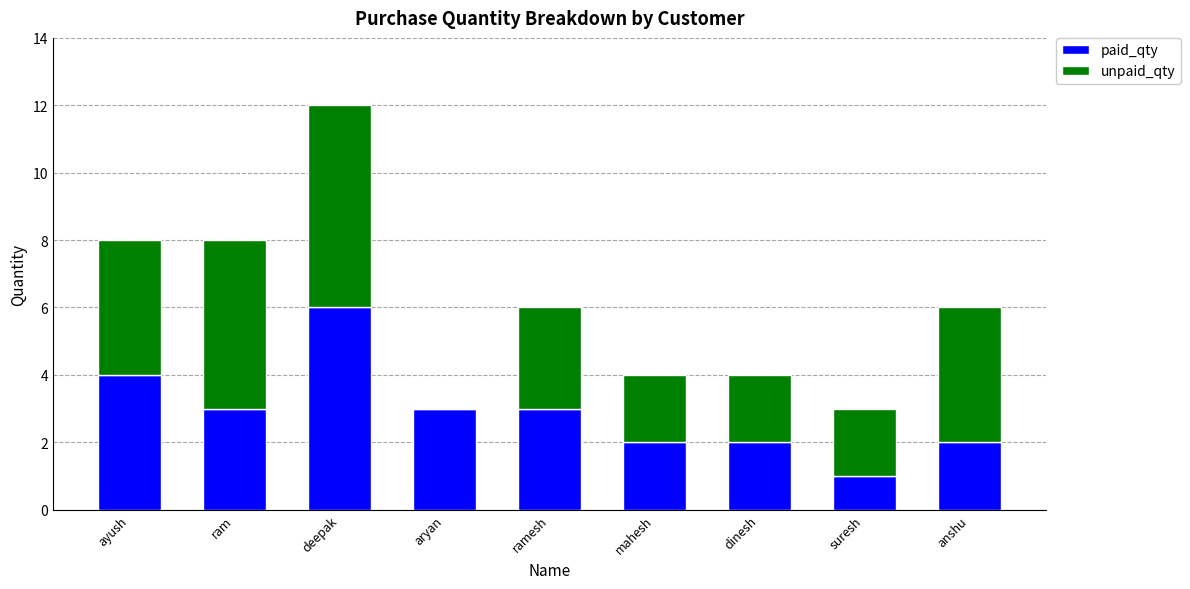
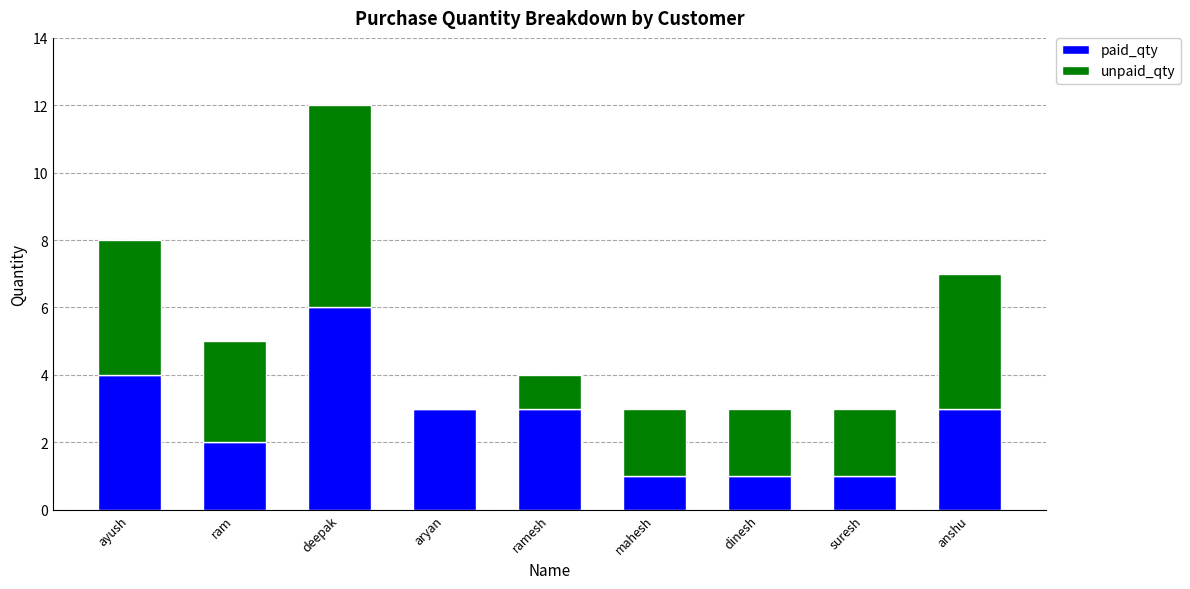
  {
    "paid_qty": {
      "ayush": 4,
-     "ram": 3,
+     "ram": 2,
      "deepak": 6,
      "aryan": 3,
      "ramesh": 3,
-     "mahesh": 2,
-     "dinesh": 2,
+     "mahesh": 1,
+     "dinesh": 1,
      "suresh": 1,
-     "anshu": 2
+     "anshu": 3
    },
    "unpaid_qty": {
      "ayush": 4,
-     "ram": 5,
+     "ram": 3,
      "deepak": 6,
      "aryan": 0,
-     "ramesh": 3,
+     "ramesh": 1,
      "mahesh": 2,
      "dinesh": 2,
      "suresh": 2,
      "anshu": 4
    }
  }
